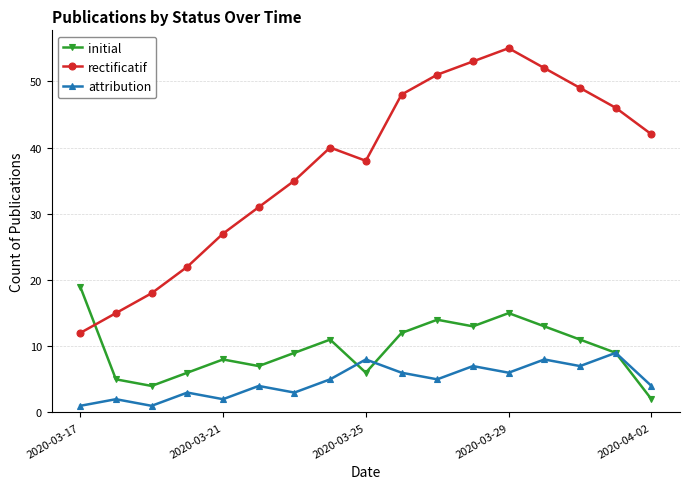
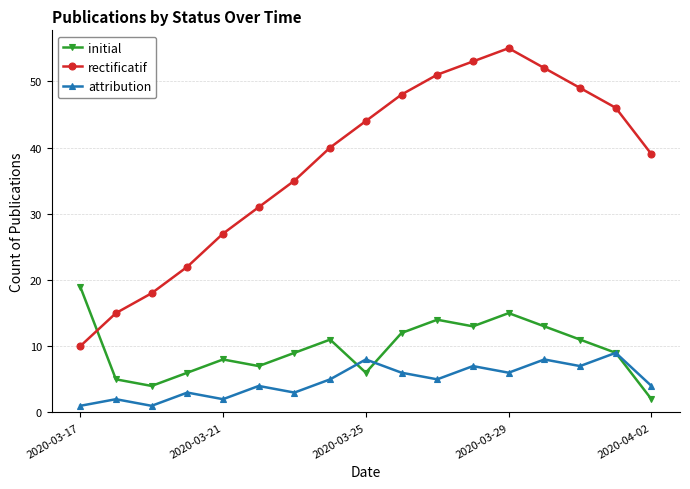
  {
    "initial": {
      "2020-03-17": 19,
      "2020-03-21": 8,
      "2020-03-25": 6,
      "2020-03-29": 15,
      "2020-04-02": 2
    },
    "rectificatif": {
-     "2020-03-17": 12,
+     "2020-03-17": 10,
      "2020-03-21": 27,
-     "2020-03-25": 38,
+     "2020-03-25": 44,
      "2020-03-29": 55,
-     "2020-04-02": 42
+     "2020-04-02": 39
    },
    "attribution": {
      "2020-03-17": 1,
      "2020-03-21": 2,
      "2020-03-25": 8,
      "2020-03-29": 6,
      "2020-04-02": 4
    }
  }
